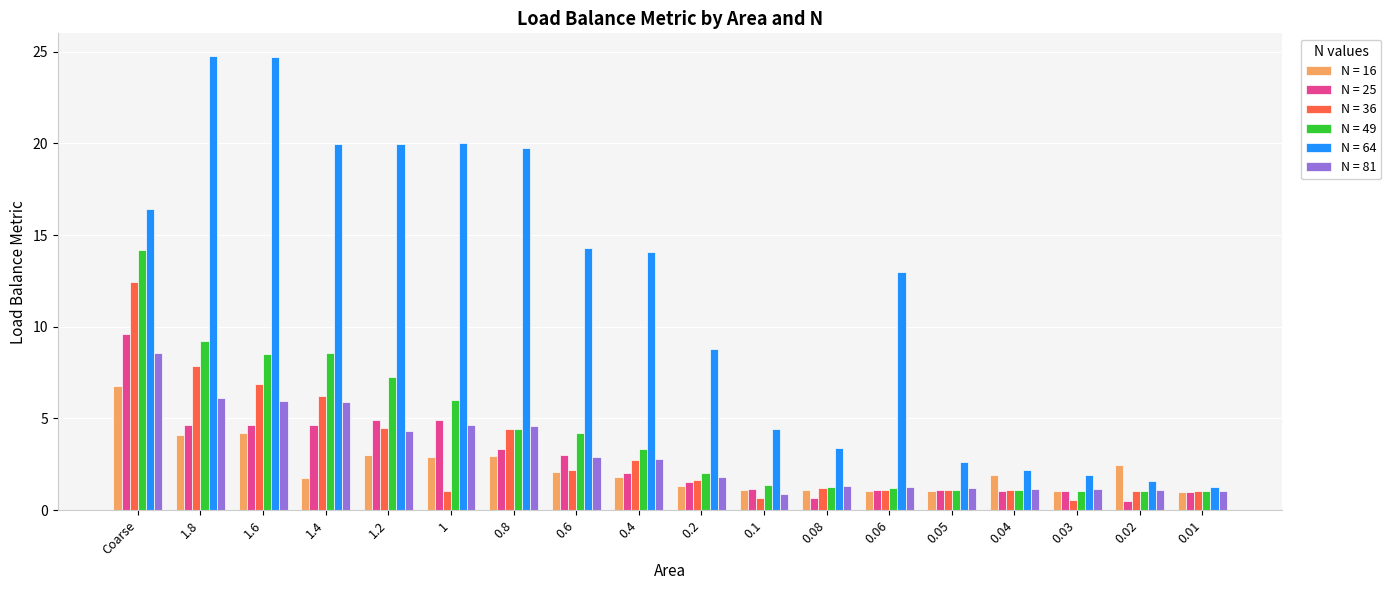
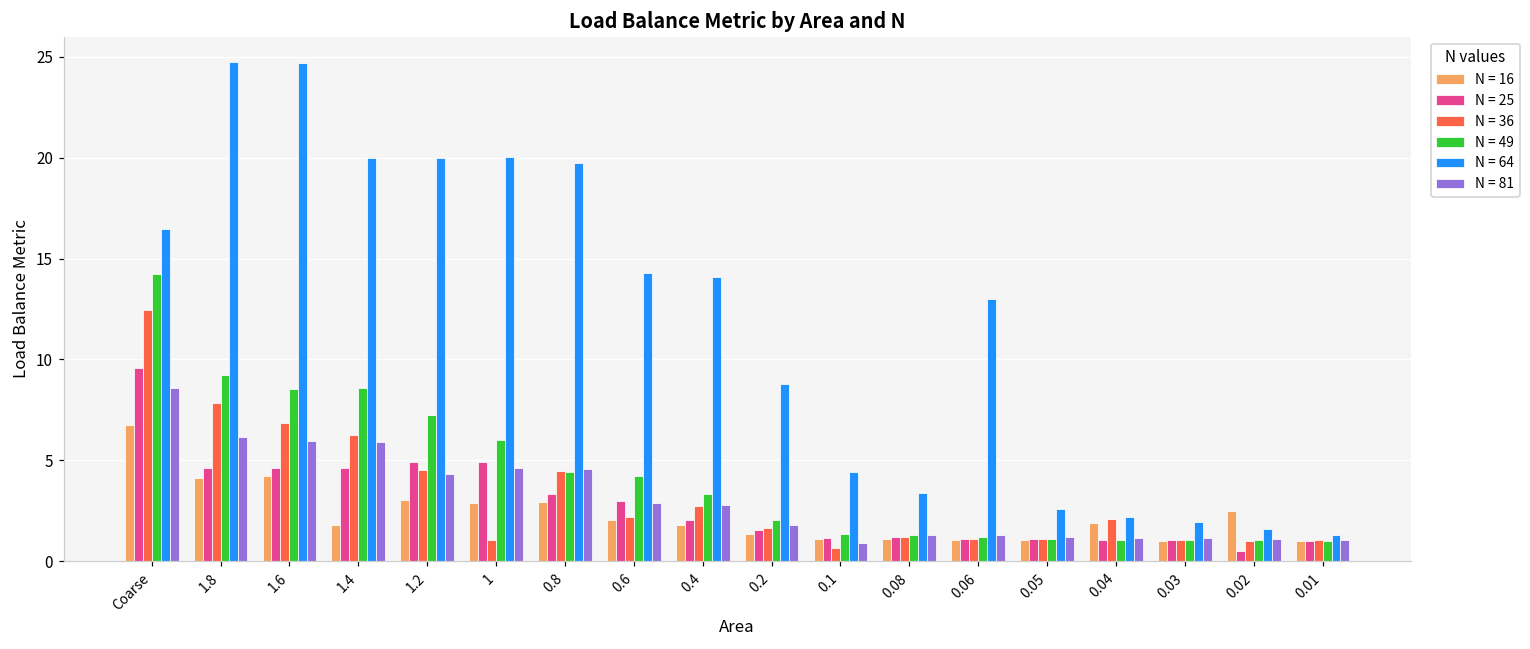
  {
    "N = 16": {
      "Coarse": 6.8,
      "1.8": 4.1,
      "1.6": 4.2,
      "1.4": 1.8,
      "1.2": 3.0,
      "1": 2.9,
      "0.8": 2.9,
      "0.6": 2.1,
      "0.4": 1.8,
      "0.2": 1.3,
      "0.1": 1.1,
      "0.08": 1.1,
      "0.06": 1.0,
      "0.05": 1.1,
      "0.04": 1.9,
      "0.03": 1.0,
      "0.02": 2.5,
      "0.01": 1.0
    },
    "N = 25": {
      "Coarse": 9.6,
      "1.8": 4.6,
      "1.6": 4.6,
      "1.4": 4.6,
      "1.2": 4.9,
      "1": 4.9,
      "0.8": 3.3,
      "0.6": 3.0,
      "0.4": 2.0,
      "0.2": 1.5,
      "0.1": 1.2,
-     "0.08": 0.7,
+     "0.08": 1.2,
      "0.06": 1.1,
      "0.05": 1.1,
      "0.04": 1.1,
      "0.03": 1.0,
      "0.02": 0.5,
      "0.01": 1.0
    },
    "N = 36": {
      "Coarse": 12.4,
      "1.8": 7.8,
      "1.6": 6.9,
      "1.4": 6.2,
      "1.2": 4.5,
      "1": 1.0,
      "0.8": 4.5,
      "0.6": 2.2,
      "0.4": 2.7,
      "0.2": 1.6,
      "0.1": 0.7,
      "0.08": 1.2,
      "0.06": 1.1,
      "0.05": 1.1,
-     "0.04": 1.1,
-     "0.03": 0.6,
+     "0.04": 2.1,
+     "0.03": 1.1,
      "0.02": 1.0,
      "0.01": 1.0
    },
    "N = 49": {
      "Coarse": 14.2,
      "1.8": 9.2,
      "1.6": 8.5,
      "1.4": 8.6,
      "1.2": 7.2,
      "1": 6.0,
      "0.8": 4.4,
      "0.6": 4.2,
      "0.4": 3.3,
      "0.2": 2.0,
      "0.1": 1.4,
      "0.08": 1.3,
      "0.06": 1.2,
      "0.05": 1.1,
      "0.04": 1.1,
      "0.03": 1.0,
      "0.02": 1.0,
      "0.01": 1.0
    },
    "N = 64": {
      "Coarse": 16.4,
      "1.8": 24.8,
      "1.6": 24.7,
      "1.4": 20.0,
      "1.2": 20.0,
      "1": 20.0,
      "0.8": 19.7,
      "0.6": 14.3,
      "0.4": 14.1,
      "0.2": 8.8,
      "0.1": 4.4,
      "0.08": 3.4,
      "0.06": 13.0,
      "0.05": 2.6,
      "0.04": 2.2,
      "0.03": 1.9,
      "0.02": 1.6,
      "0.01": 1.3
    },
    "N = 81": {
      "Coarse": 8.6,
      "1.8": 6.1,
      "1.6": 5.9,
      "1.4": 5.9,
      "1.2": 4.3,
      "1": 4.6,
      "0.8": 4.6,
      "0.6": 2.9,
      "0.4": 2.8,
      "0.2": 1.8,
      "0.1": 0.9,
      "0.08": 1.3,
      "0.06": 1.3,
      "0.05": 1.2,
      "0.04": 1.2,
      "0.03": 1.1,
      "0.02": 1.1,
      "0.01": 1.0
    }
  }
